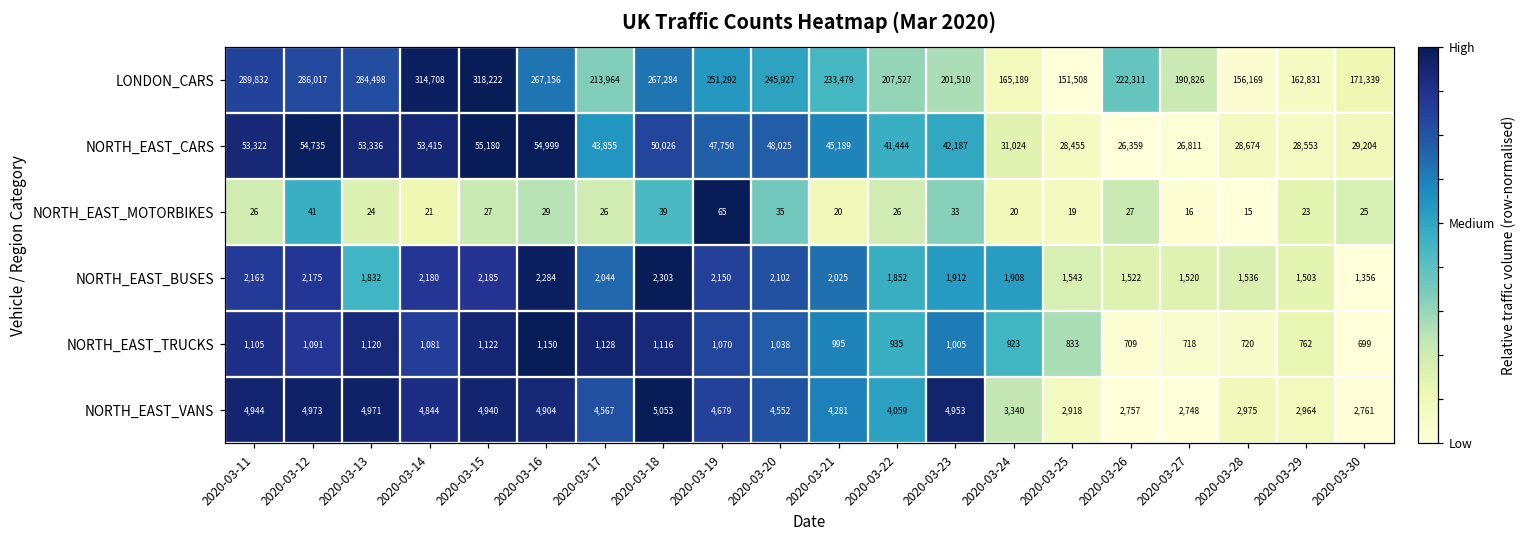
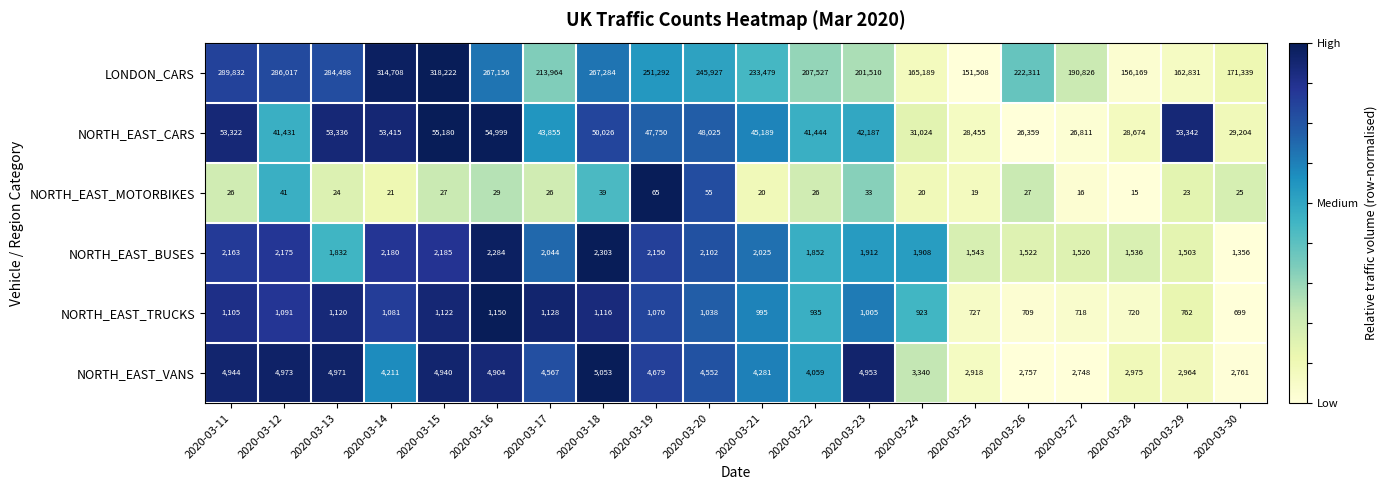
  {
    "LONDON_CARS": {
      "2020-03-11": "289,832",
      "2020-03-12": "286,017",
      "2020-03-13": "284,498",
      "2020-03-14": "314,708",
      "2020-03-15": "318,222",
      "2020-03-16": "267,156",
      "2020-03-17": "213,964",
      "2020-03-18": "267,284",
      "2020-03-19": "251,292",
      "2020-03-20": "245,927",
      "2020-03-21": "233,479",
      "2020-03-22": "207,527",
      "2020-03-23": "201,510",
      "2020-03-24": "165,189",
      "2020-03-25": "151,508",
      "2020-03-26": "222,311",
      "2020-03-27": "190,826",
      "2020-03-28": "156,169",
      "2020-03-29": "162,831",
      "2020-03-30": "171,339"
    },
    "NORTH_EAST_CARS": {
      "2020-03-11": "53,322",
-     "2020-03-12": "54,735",
+     "2020-03-12": "41,431",
      "2020-03-13": "53,336",
      "2020-03-14": "53,415",
      "2020-03-15": "55,180",
      "2020-03-16": "54,999",
      "2020-03-17": "43,855",
      "2020-03-18": "50,026",
      "2020-03-19": "47,750",
      "2020-03-20": "48,025",
      "2020-03-21": "45,189",
      "2020-03-22": "41,444",
      "2020-03-23": "42,187",
      "2020-03-24": "31,024",
      "2020-03-25": "28,455",
      "2020-03-26": "26,359",
      "2020-03-27": "26,811",
      "2020-03-28": "28,674",
-     "2020-03-29": "28,553",
+     "2020-03-29": "53,342",
      "2020-03-30": "29,204"
    },
    "NORTH_EAST_MOTORBIKES": {
      "2020-03-11": "26",
      "2020-03-12": "41",
      "2020-03-13": "24",
      "2020-03-14": "21",
      "2020-03-15": "27",
      "2020-03-16": "29",
      "2020-03-17": "26",
      "2020-03-18": "39",
      "2020-03-19": "65",
-     "2020-03-20": "35",
+     "2020-03-20": "55",
      "2020-03-21": "20",
      "2020-03-22": "26",
      "2020-03-23": "33",
      "2020-03-24": "20",
      "2020-03-25": "19",
      "2020-03-26": "27",
      "2020-03-27": "16",
      "2020-03-28": "15",
      "2020-03-29": "23",
      "2020-03-30": "25"
    },
    "NORTH_EAST_BUSES": {
      "2020-03-11": "2,163",
      "2020-03-12": "2,175",
      "2020-03-13": "1,832",
      "2020-03-14": "2,180",
      "2020-03-15": "2,185",
      "2020-03-16": "2,284",
      "2020-03-17": "2,044",
      "2020-03-18": "2,303",
      "2020-03-19": "2,150",
      "2020-03-20": "2,102",
      "2020-03-21": "2,025",
      "2020-03-22": "1,852",
      "2020-03-23": "1,912",
      "2020-03-24": "1,908",
      "2020-03-25": "1,543",
      "2020-03-26": "1,522",
      "2020-03-27": "1,520",
      "2020-03-28": "1,536",
      "2020-03-29": "1,503",
      "2020-03-30": "1,356"
    },
    "NORTH_EAST_TRUCKS": {
      "2020-03-11": "1,105",
      "2020-03-12": "1,091",
      "2020-03-13": "1,120",
      "2020-03-14": "1,081",
      "2020-03-15": "1,122",
      "2020-03-16": "1,150",
      "2020-03-17": "1,128",
      "2020-03-18": "1,116",
      "2020-03-19": "1,070",
      "2020-03-20": "1,038",
      "2020-03-21": "995",
      "2020-03-22": "935",
      "2020-03-23": "1,005",
      "2020-03-24": "923",
-     "2020-03-25": "833",
+     "2020-03-25": "727",
      "2020-03-26": "709",
      "2020-03-27": "718",
      "2020-03-28": "720",
      "2020-03-29": "762",
      "2020-03-30": "699"
    },
    "NORTH_EAST_VANS": {
      "2020-03-11": "4,944",
      "2020-03-12": "4,973",
      "2020-03-13": "4,971",
-     "2020-03-14": "4,844",
+     "2020-03-14": "4,211",
      "2020-03-15": "4,940",
      "2020-03-16": "4,904",
      "2020-03-17": "4,567",
      "2020-03-18": "5,053",
      "2020-03-19": "4,679",
      "2020-03-20": "4,552",
      "2020-03-21": "4,281",
      "2020-03-22": "4,059",
      "2020-03-23": "4,953",
      "2020-03-24": "3,340",
      "2020-03-25": "2,918",
      "2020-03-26": "2,757",
      "2020-03-27": "2,748",
      "2020-03-28": "2,975",
      "2020-03-29": "2,964",
      "2020-03-30": "2,761"
    }
  }
